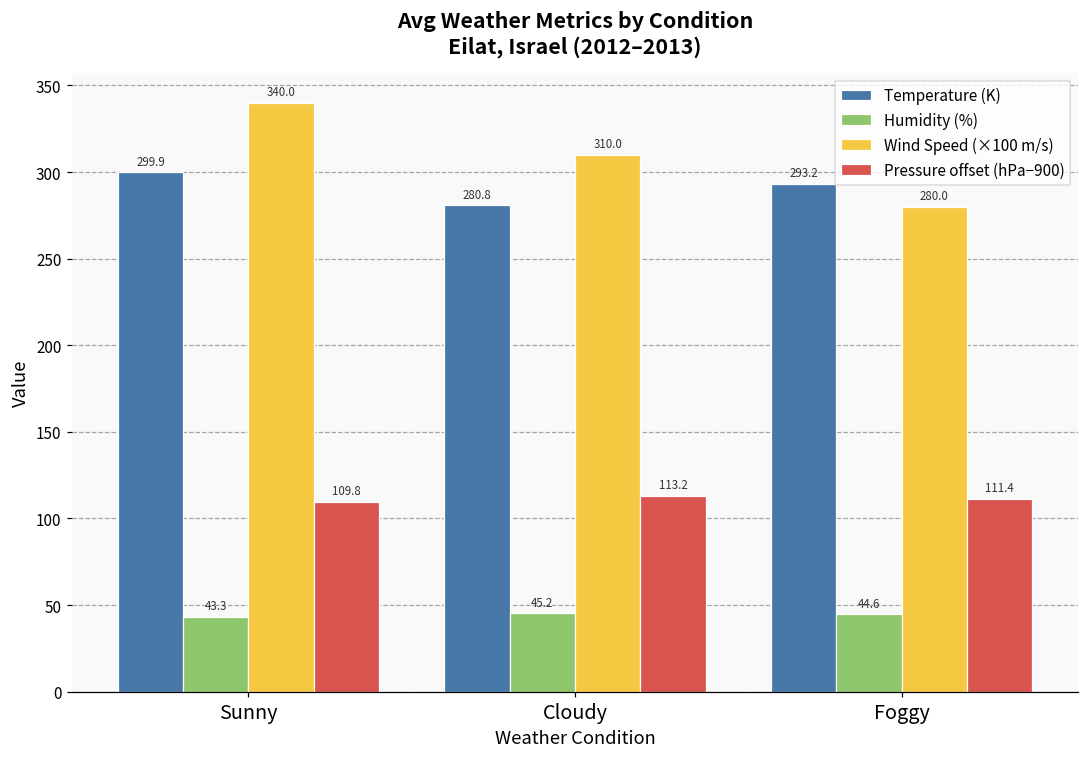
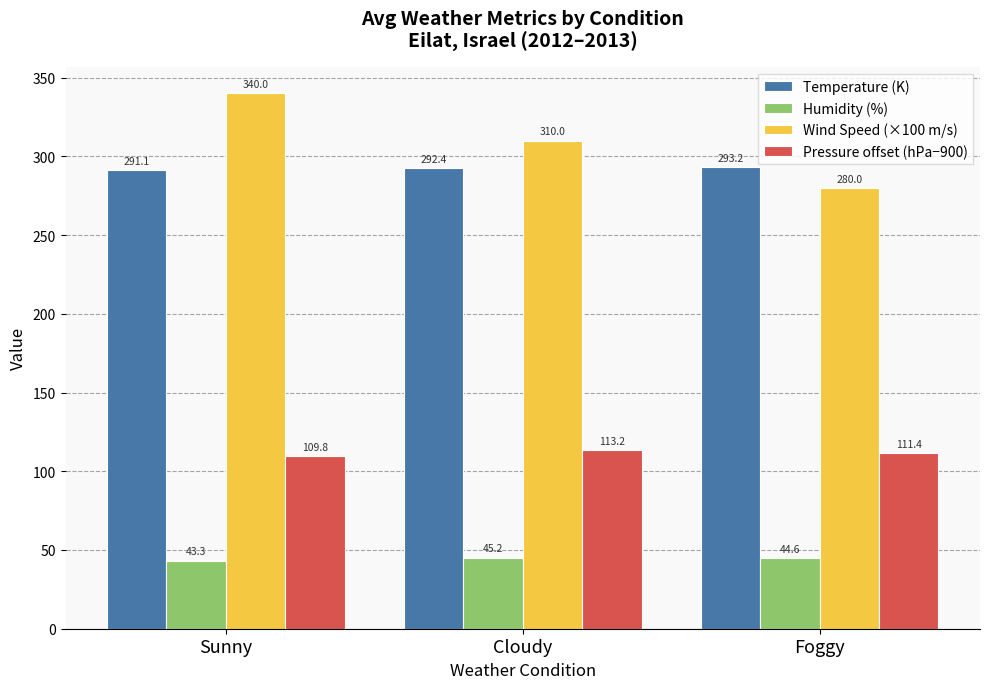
  {
    "Temperature (K)": {
-     "Sunny": 299.9,
-     "Cloudy": 280.8,
+     "Sunny": 291.1,
+     "Cloudy": 292.4,
      "Foggy": 293.2
    },
    "Humidity (%)": {
      "Sunny": 43.3,
      "Cloudy": 45.2,
      "Foggy": 44.6
    },
    "Wind Speed (×100 m/s)": {
      "Sunny": 340.0,
      "Cloudy": 310.0,
      "Foggy": 280.0
    },
    "Pressure offset (hPa−900)": {
      "Sunny": 109.8,
      "Cloudy": 113.2,
      "Foggy": 111.4
    }
  }
